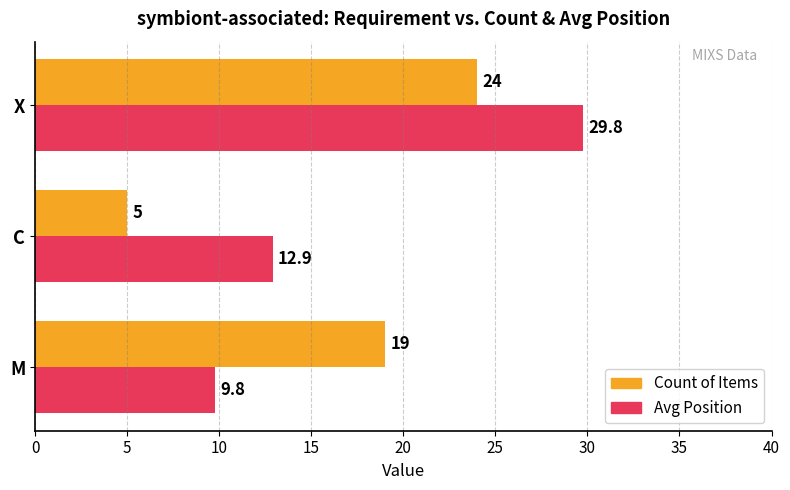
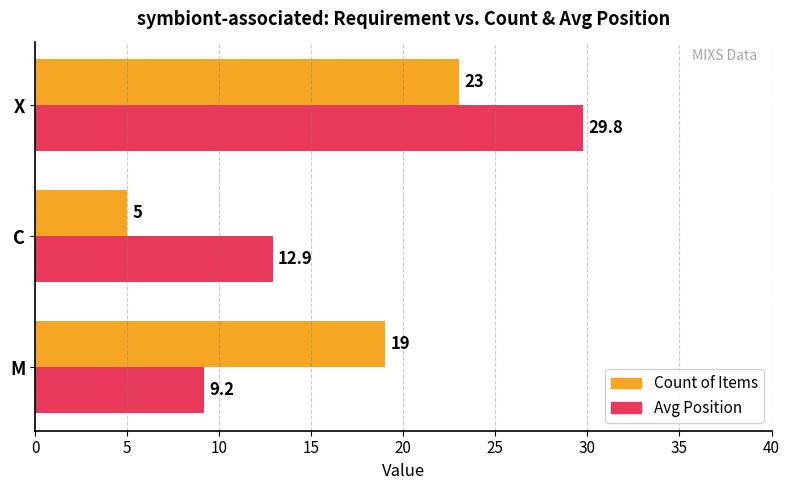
  {
    "Count of Items": {
-     "X": 24,
+     "X": 23,
      "C": 5,
      "M": 19
    },
    "Avg Position": {
      "X": 29.8,
      "C": 12.9,
-     "M": 9.8
+     "M": 9.2
    }
  }
